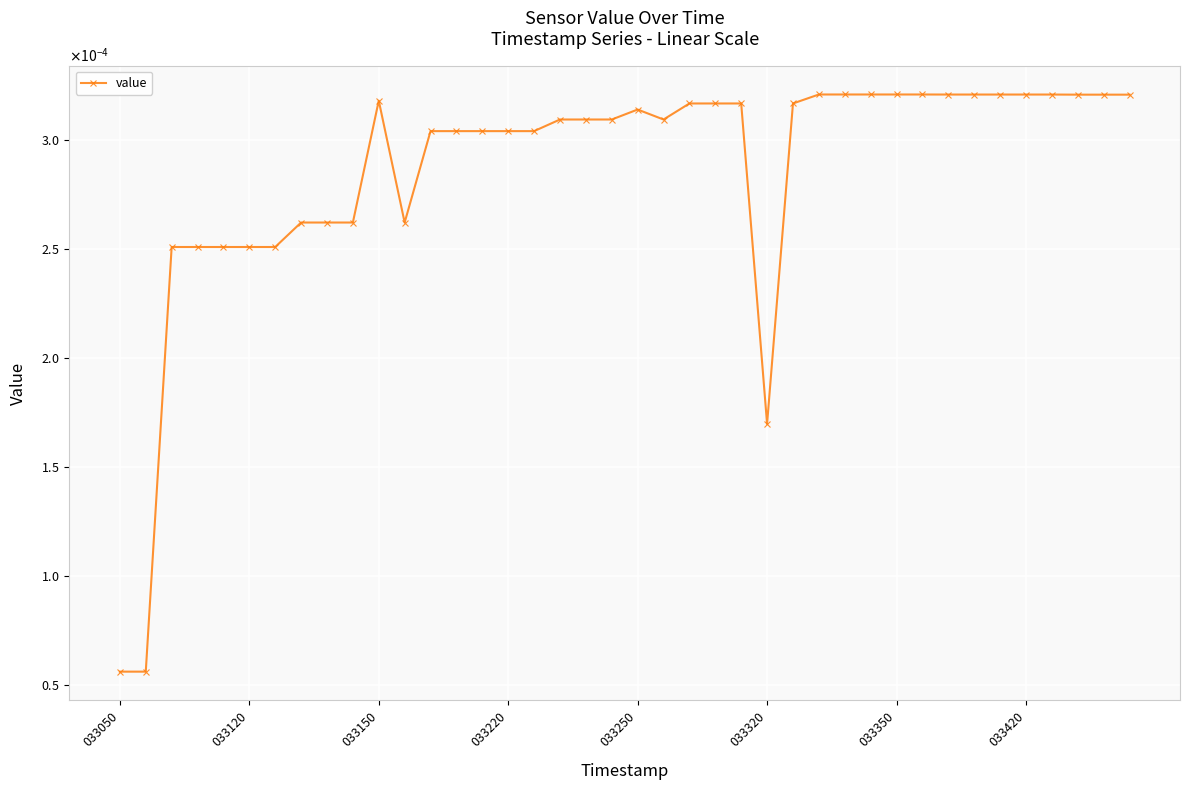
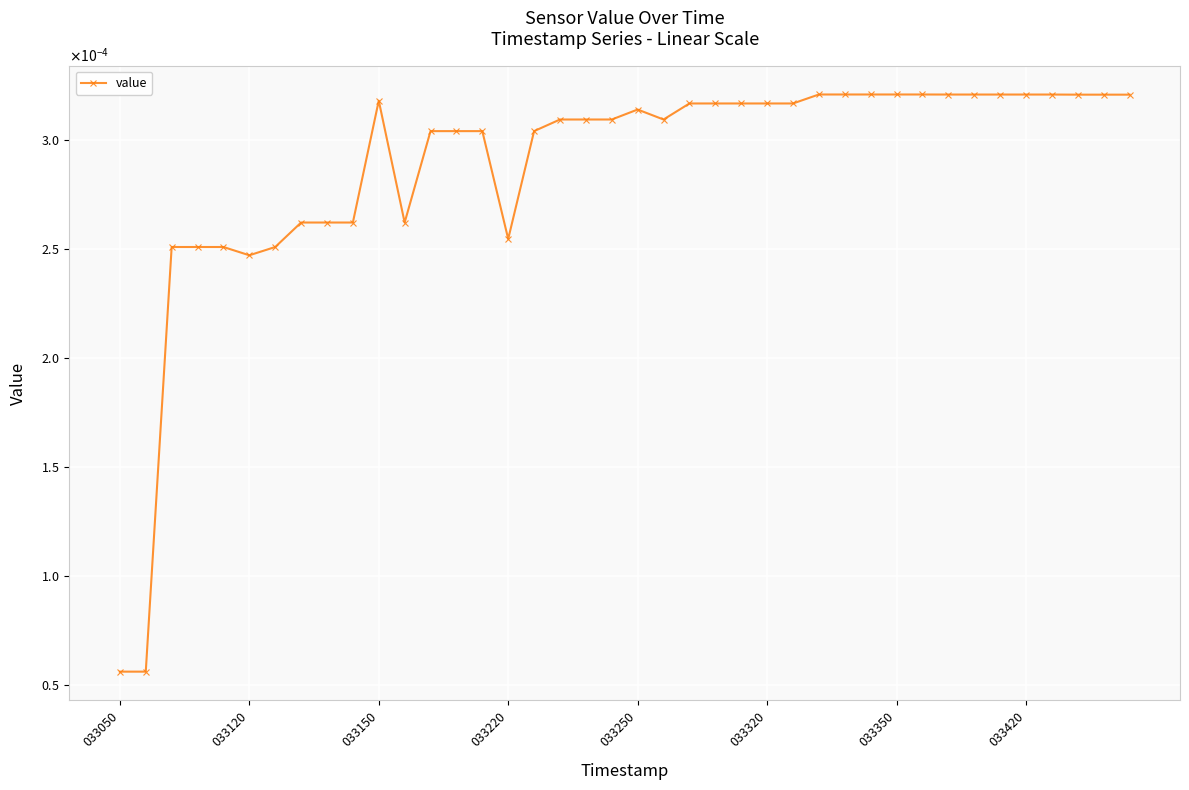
  {
    "033050": 0.000056,
-   "033120": 0.000251,
+   "033120": 0.000247,
    "033150": 0.000318,
-   "033220": 0.000304,
+   "033220": 0.000255,
    "033250": 0.000314,
-   "033320": 0.000170,
+   "033320": 0.000317,
    "033350": 0.000321,
    "033420": 0.000321
  }
